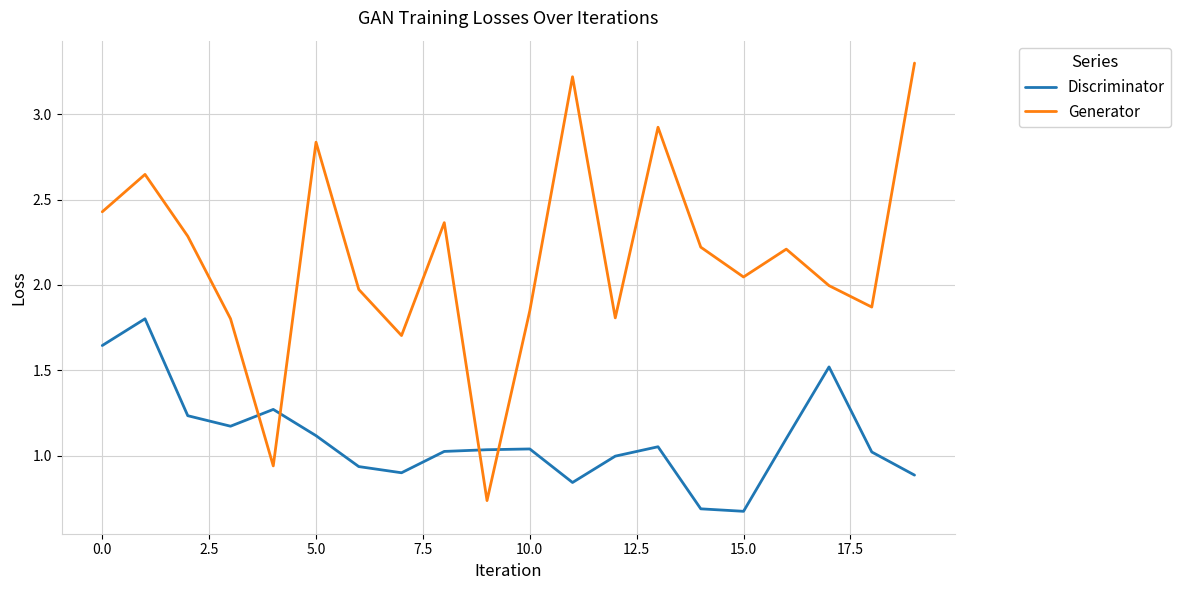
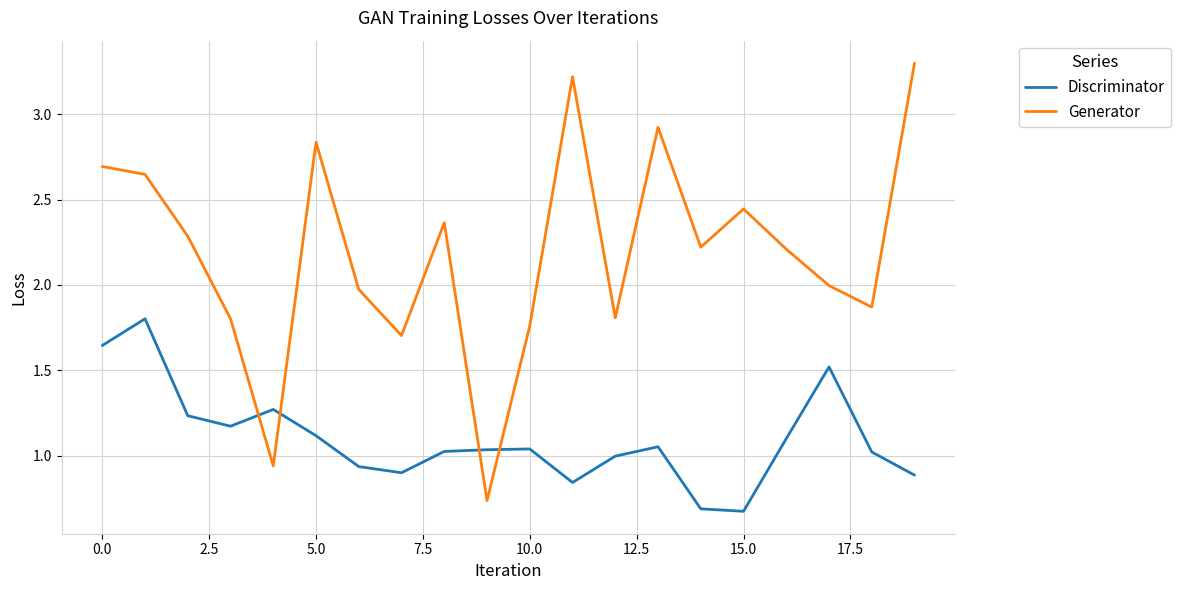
  {
    "Discriminator": {
      "0.0": 1.64,
      "5.0": 1.12,
      "10.0": 1.04,
      "15.0": 0.67
    },
    "Generator": {
-     "0.0": 2.43,
+     "0.0": 2.69,
      "5.0": 2.84,
-     "10.0": 1.85,
-     "15.0": 2.05
+     "10.0": 1.76,
+     "15.0": 2.45
    }
  }
